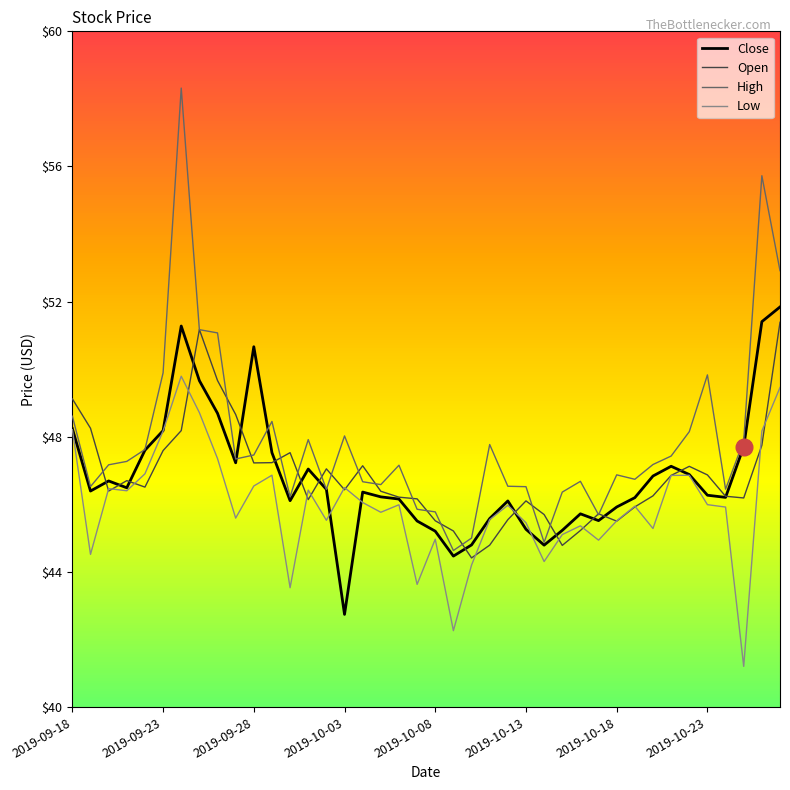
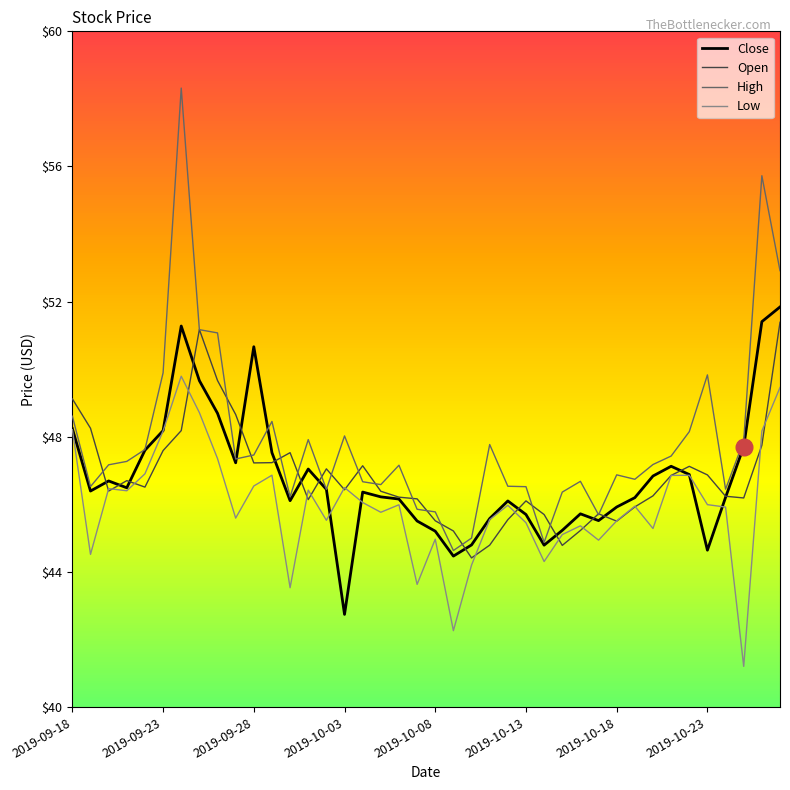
  {
    "Close": {
      "2019-09-28": "$50.7",
      "2019-10-03": "$42.7",
      "2019-10-08": "$45.2",
-     "2019-10-13": "$45.3",
+     "2019-10-13": "$45.7",
      "2019-10-18": "$45.9",
-     "2019-10-23": "$46.3"
+     "2019-10-23": "$44.6"
    }
  }
